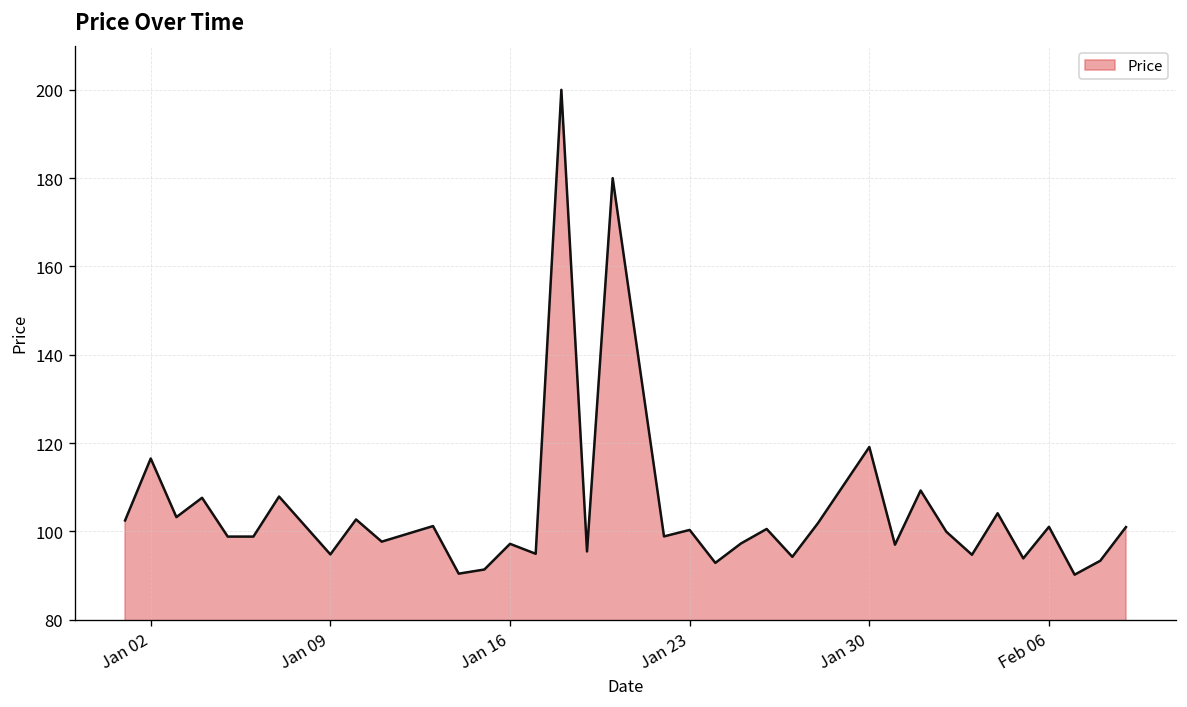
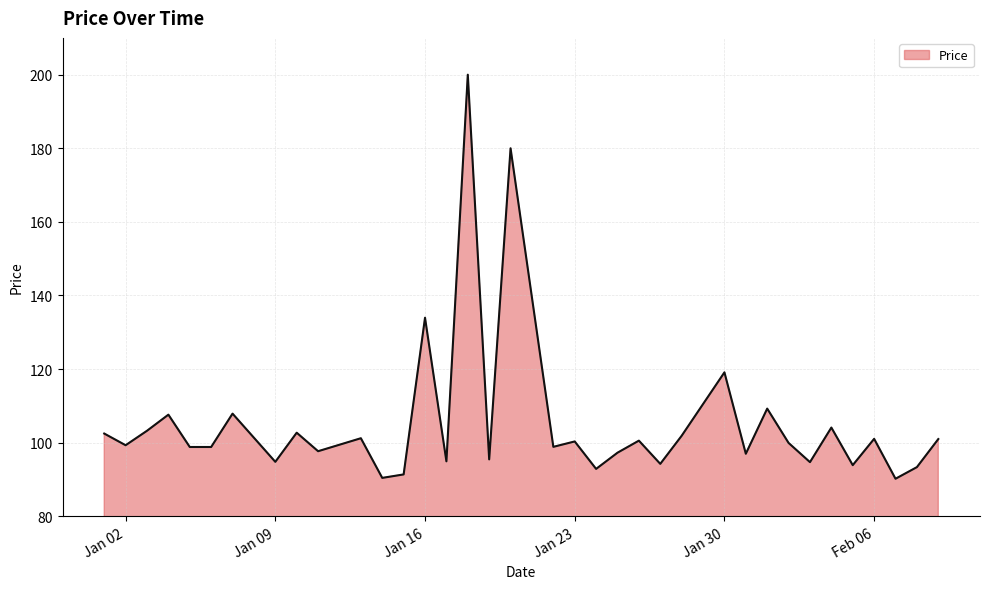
  {
-   "Jan 02": 117,
+   "Jan 02": 99,
    "Jan 09": 95,
-   "Jan 16": 97,
+   "Jan 16": 134,
    "Jan 23": 100,
    "Jan 30": 119,
    "Feb 06": 101
  }
